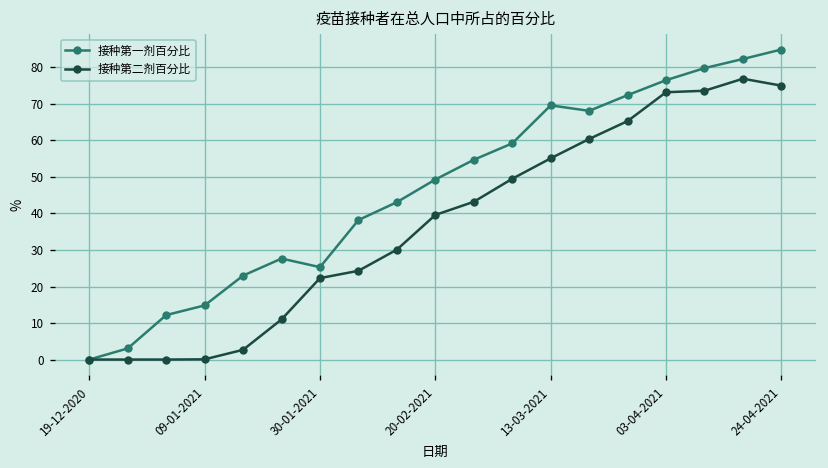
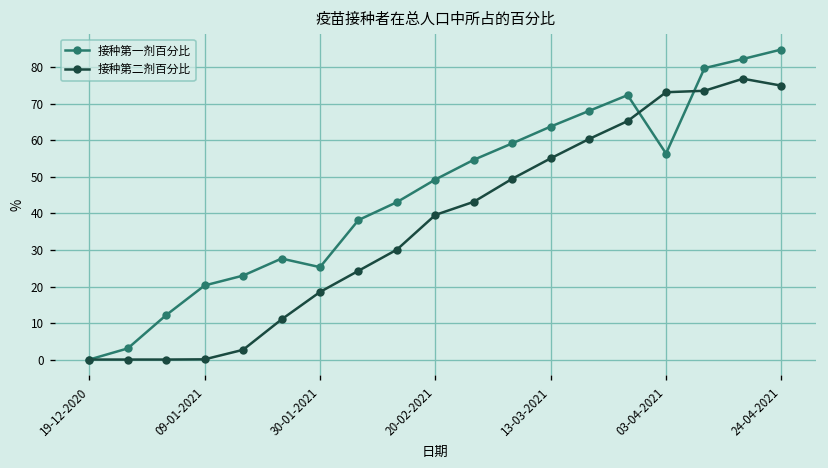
  {
    "接种第一剂百分比": {
-     "09-01-2021": 15,
+     "09-01-2021": 20,
      "30-01-2021": 25,
      "20-02-2021": 49,
-     "13-03-2021": 70,
-     "03-04-2021": 77,
+     "13-03-2021": 64,
+     "03-04-2021": 56,
      "24-04-2021": 85
    },
    "接种第二剂百分比": {
      "09-01-2021": 0,
-     "30-01-2021": 22,
+     "30-01-2021": 19,
      "20-02-2021": 40,
      "13-03-2021": 55,
      "03-04-2021": 73,
      "24-04-2021": 75
    }
  }
